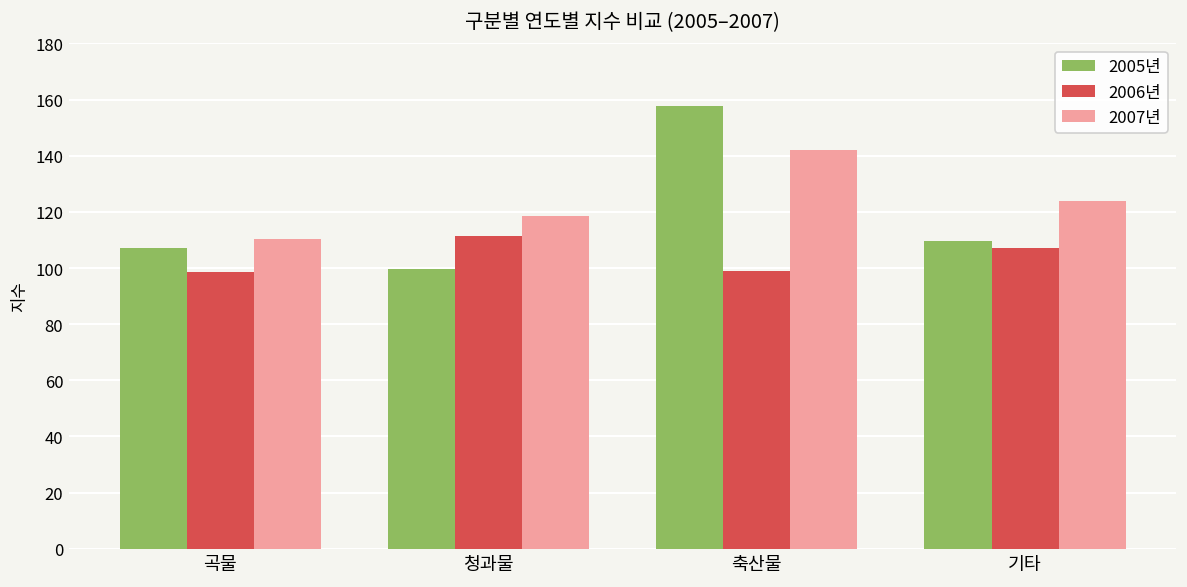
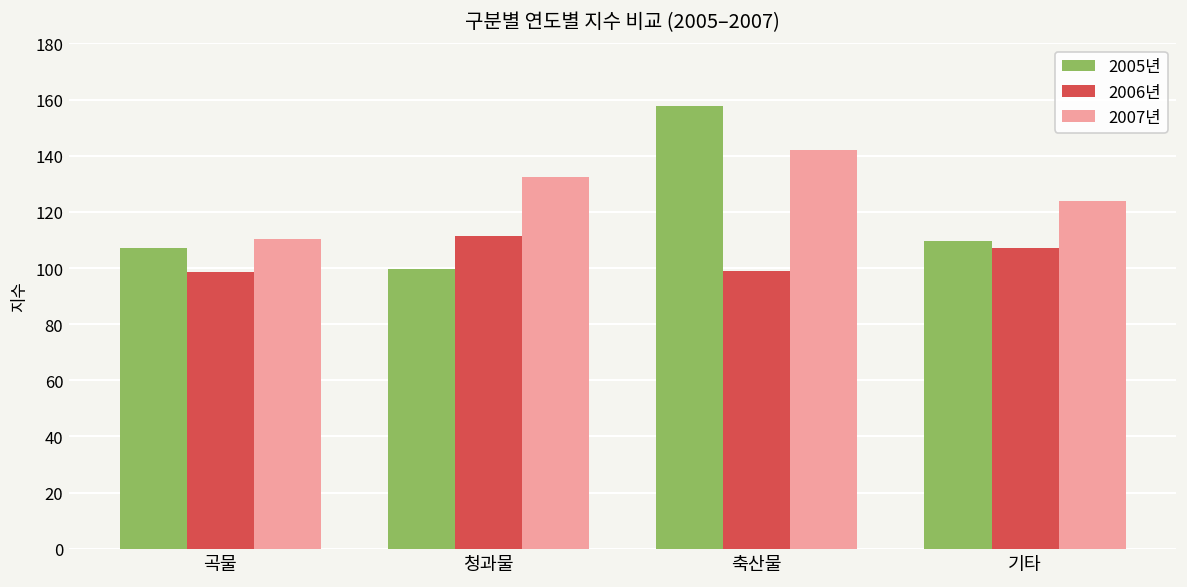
  {
    "2005년": {
      "곡물": 107,
      "청과물": 100,
      "축산물": 158,
      "기타": 110
    },
    "2006년": {
      "곡물": 99,
      "청과물": 111,
      "축산물": 99,
      "기타": 107
    },
    "2007년": {
      "곡물": 110,
-     "청과물": 118,
+     "청과물": 133,
      "축산물": 142,
      "기타": 124
    }
  }
